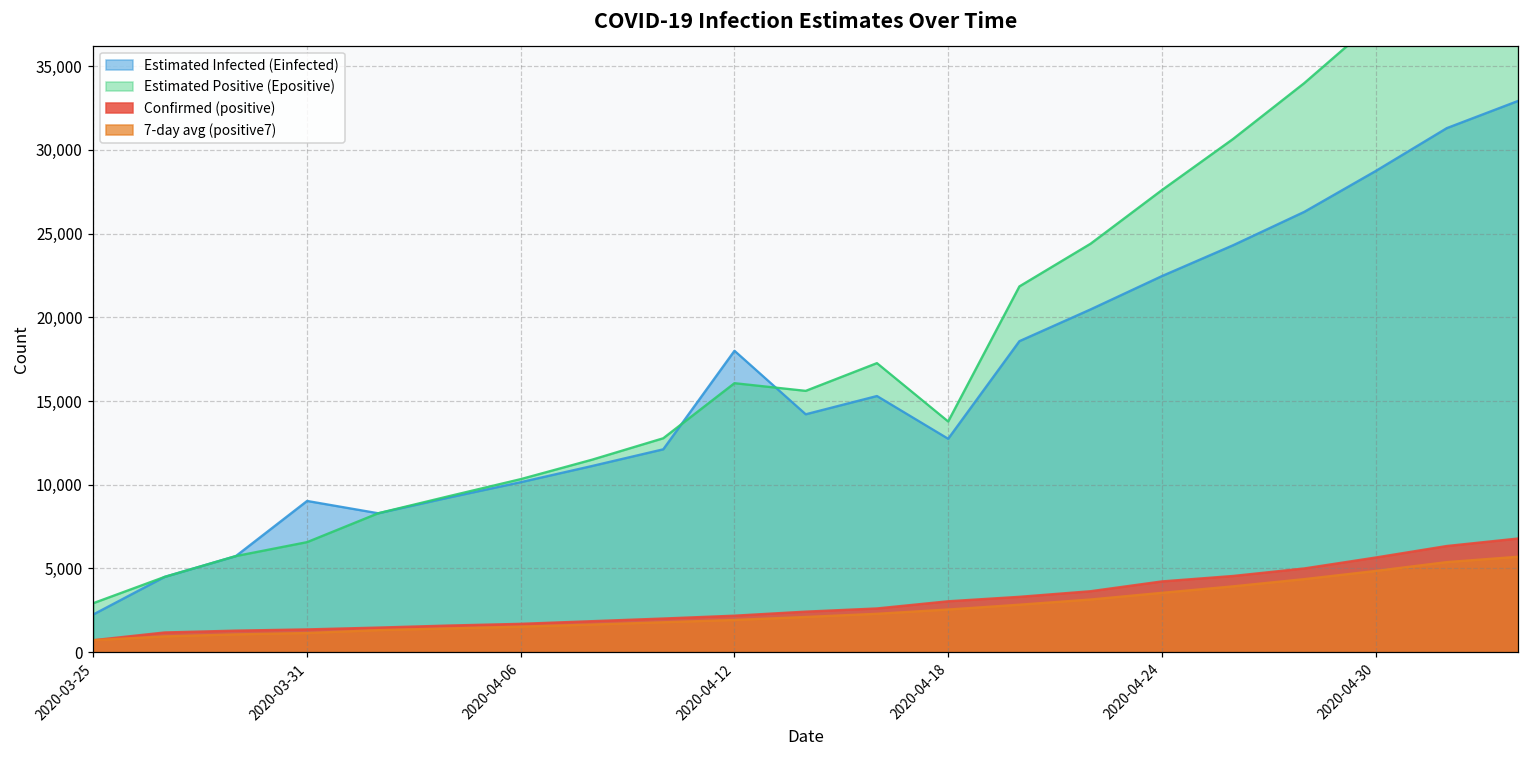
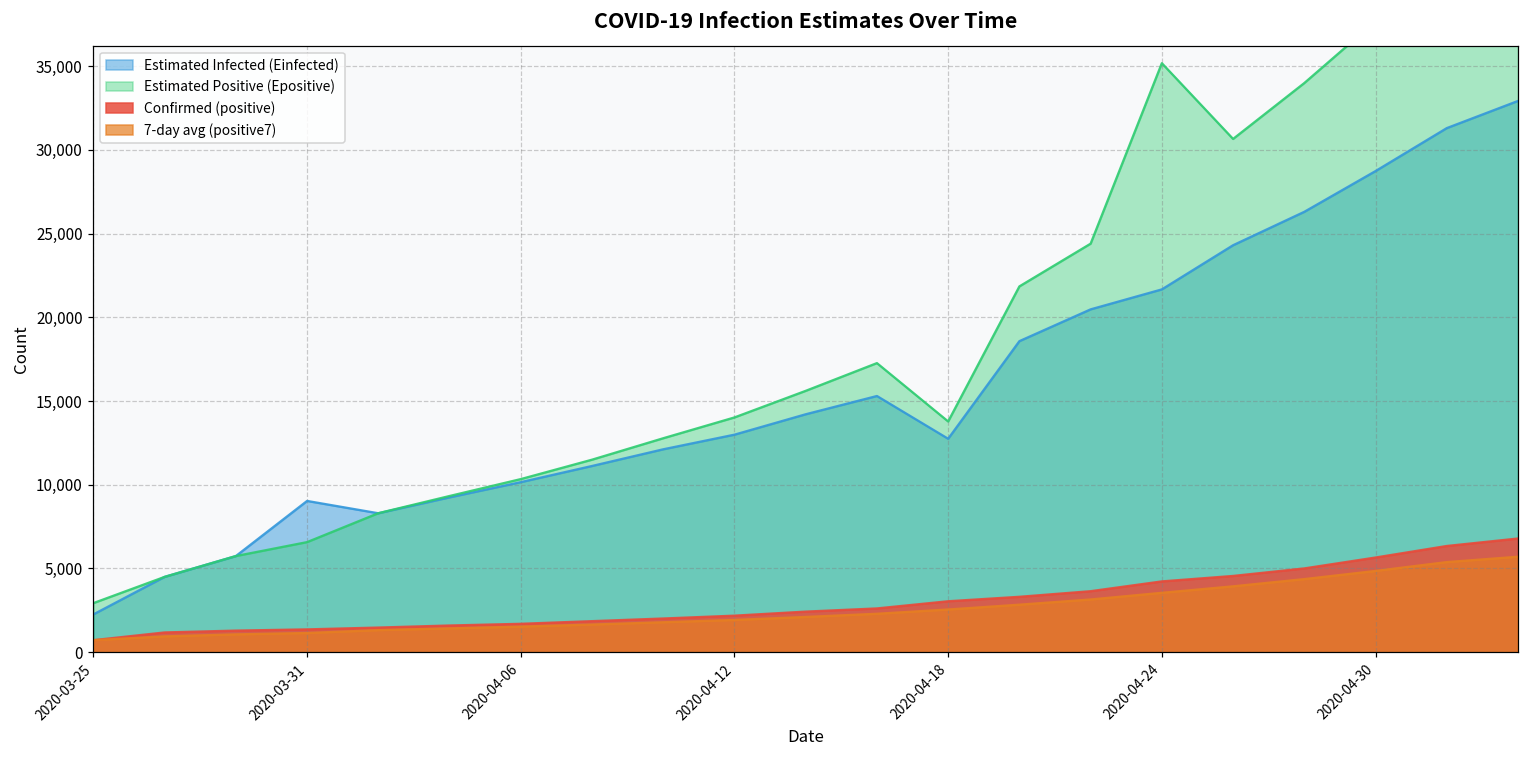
  {
    "Estimated Infected (Einfected)": {
      "2020-03-25": "2,200",
      "2020-03-31": "9,000",
      "2020-04-06": "10,100",
-     "2020-04-12": "18,000",
+     "2020-04-12": "13,000",
      "2020-04-18": "12,700",
-     "2020-04-24": "22,500",
+     "2020-04-24": "21,700",
      "2020-04-30": "28,700"
    },
    "Estimated Positive (Epositive)": {
      "2020-03-25": "2,900",
      "2020-03-31": "6,600",
      "2020-04-06": "10,300",
-     "2020-04-12": "16,100",
+     "2020-04-12": "14,000",
      "2020-04-18": "13,800",
-     "2020-04-24": "27,600"
+     "2020-04-24": "35,200"
    }
  }
